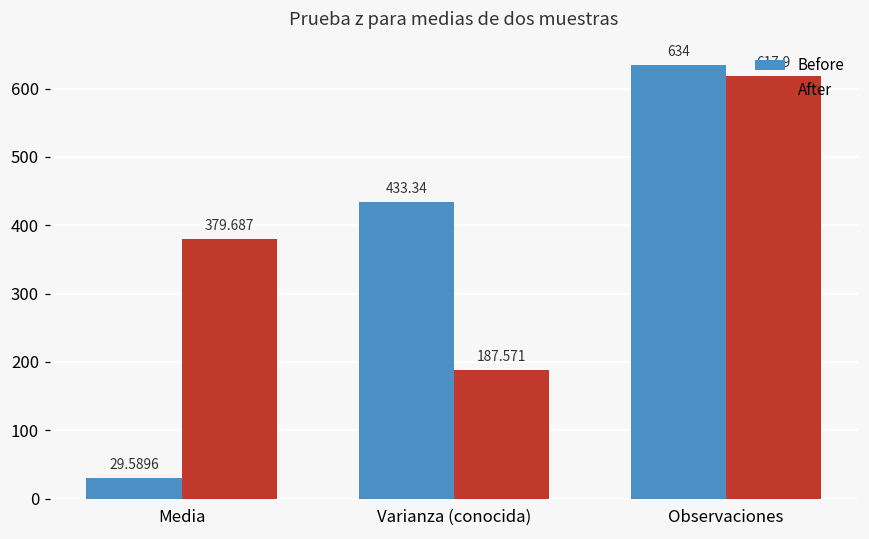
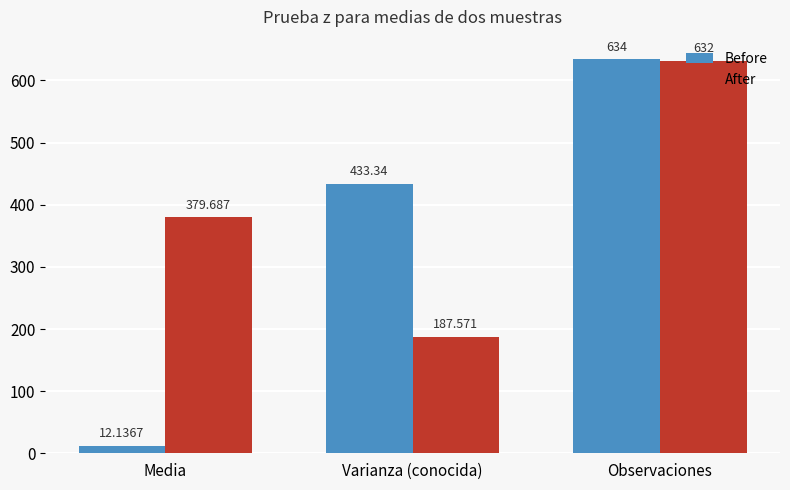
  {
    "Before": {
-     "Media": 29.5896,
+     "Media": 12.1367,
      "Varianza (conocida)": 433.34,
      "Observaciones": 634
    },
    "After": {
      "Media": 379.687,
      "Varianza (conocida)": 187.571,
-     "Observaciones": 617.9
+     "Observaciones": 632
    }
  }
